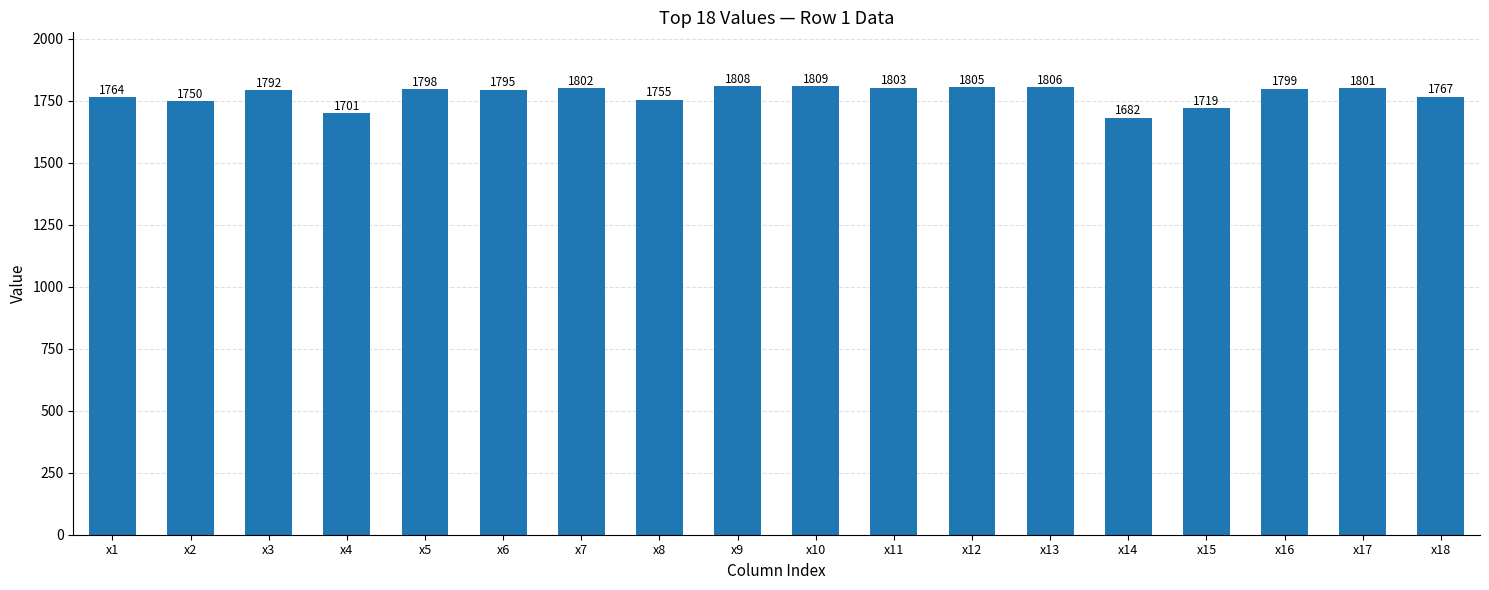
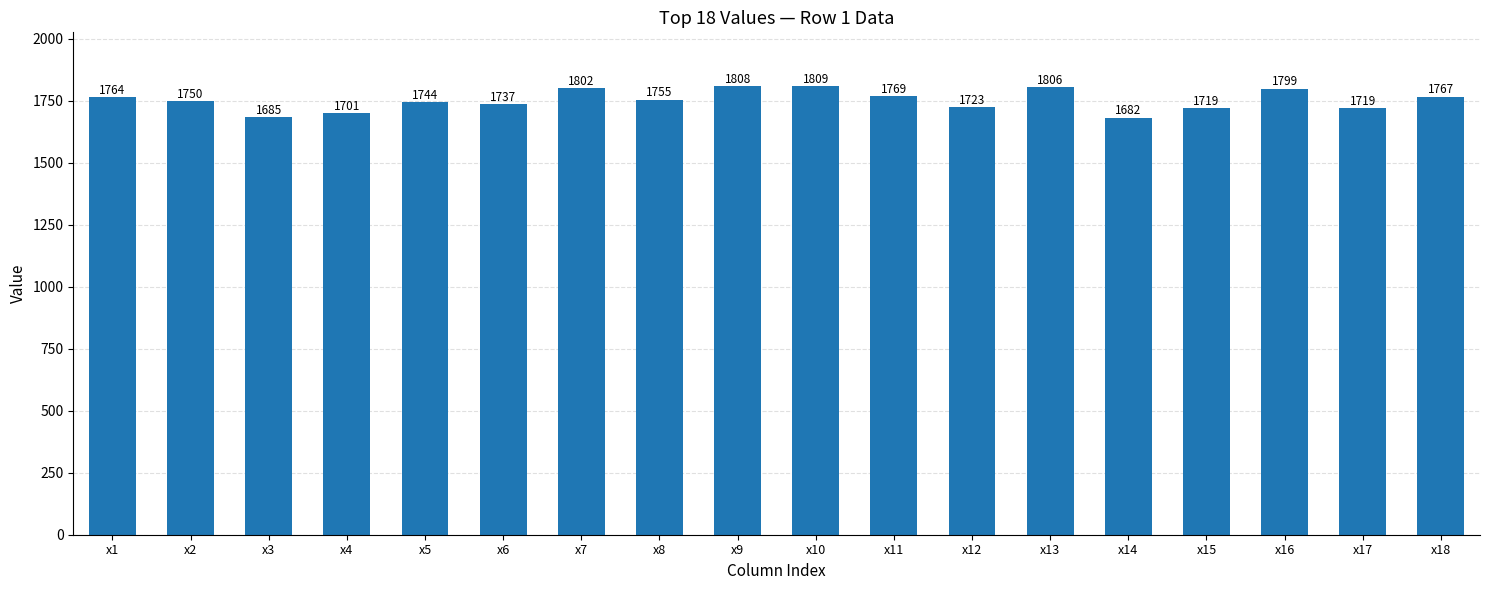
  {
    "x1": 1764,
    "x2": 1750,
-   "x3": 1792,
+   "x3": 1685,
    "x4": 1701,
-   "x5": 1798,
-   "x6": 1795,
+   "x5": 1744,
+   "x6": 1737,
    "x7": 1802,
    "x8": 1755,
    "x9": 1808,
    "x10": 1809,
-   "x11": 1803,
-   "x12": 1805,
+   "x11": 1769,
+   "x12": 1723,
    "x13": 1806,
    "x14": 1682,
    "x15": 1719,
    "x16": 1799,
-   "x17": 1801,
+   "x17": 1719,
    "x18": 1767
  }
